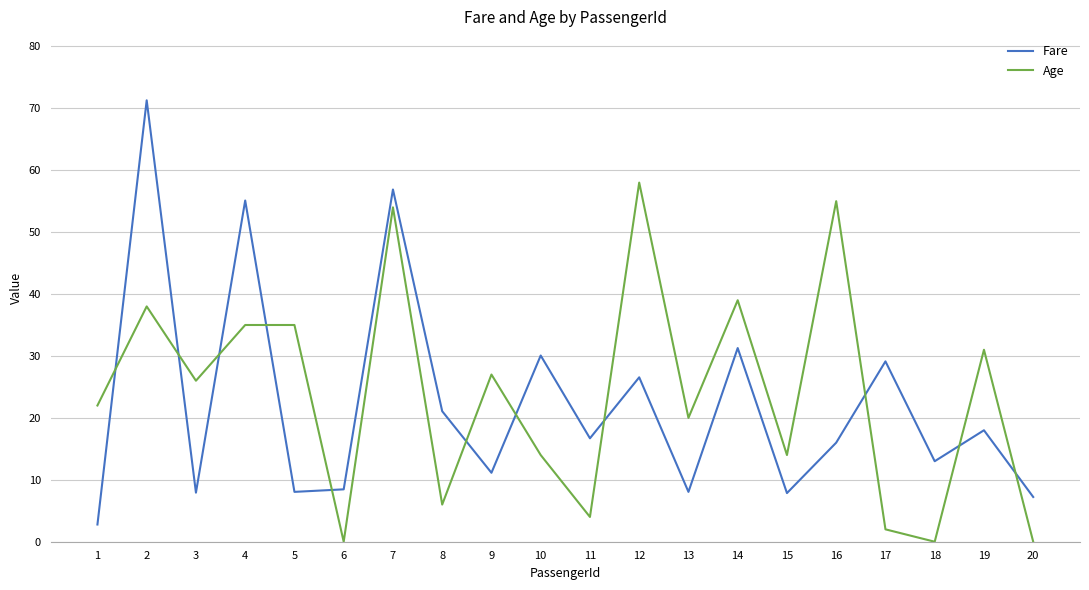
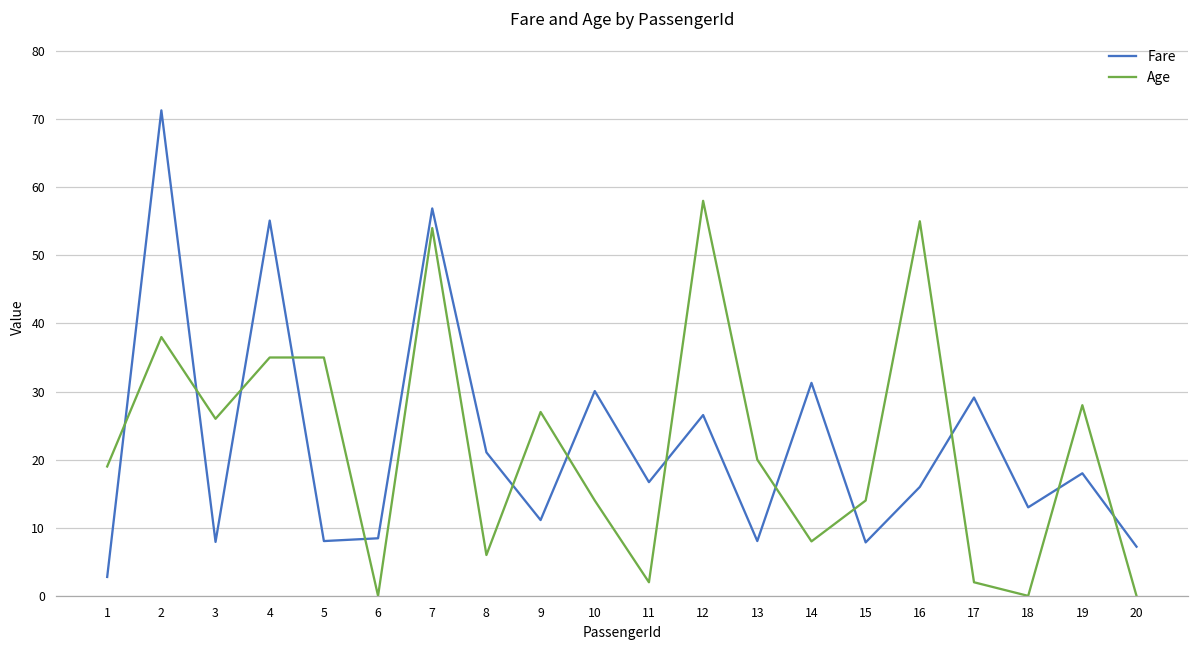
  {
    "Fare": {
      "1": 3,
      "2": 71,
      "3": 8,
      "4": 55,
      "5": 8,
      "6": 8,
      "7": 57,
      "8": 21,
      "9": 11,
      "10": 30,
      "11": 17,
      "12": 27,
      "13": 8,
      "14": 31,
      "15": 8,
      "16": 16,
      "17": 29,
      "18": 13,
      "19": 18,
      "20": 7
    },
    "Age": {
-     "1": 22,
+     "1": 19,
      "2": 38,
      "3": 26,
      "4": 35,
      "5": 35,
      "6": 0,
      "7": 54,
      "8": 6,
      "9": 27,
      "10": 14,
-     "11": 4,
+     "11": 2,
      "12": 58,
      "13": 20,
-     "14": 39,
+     "14": 8,
      "15": 14,
      "16": 55,
      "17": 2,
      "18": 0,
-     "19": 31,
+     "19": 28,
      "20": 0
    }
  }
